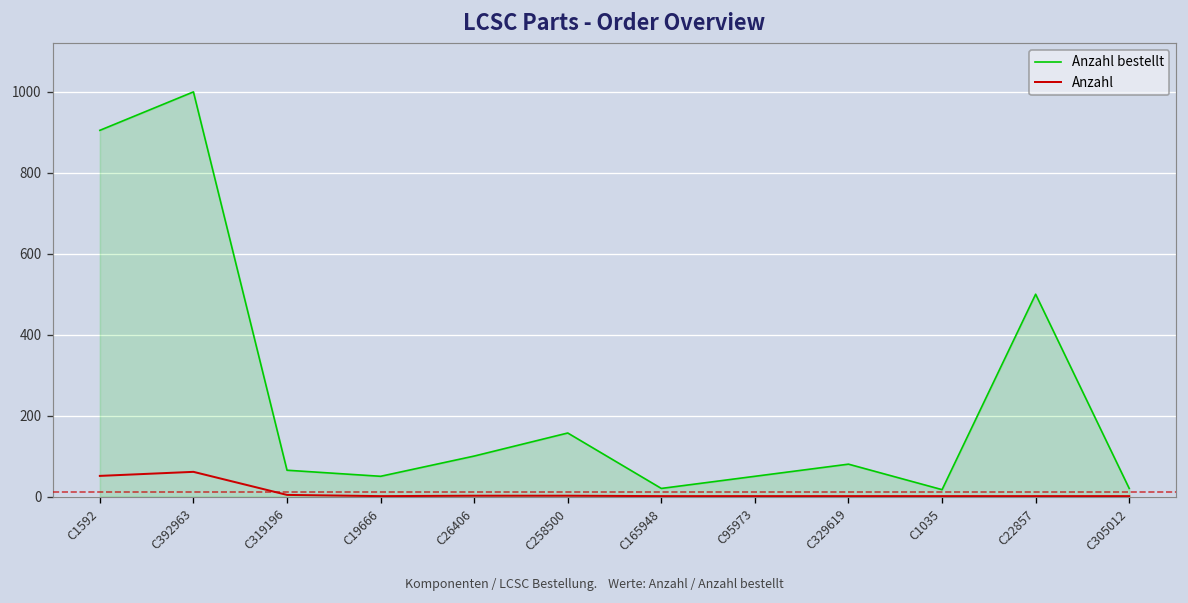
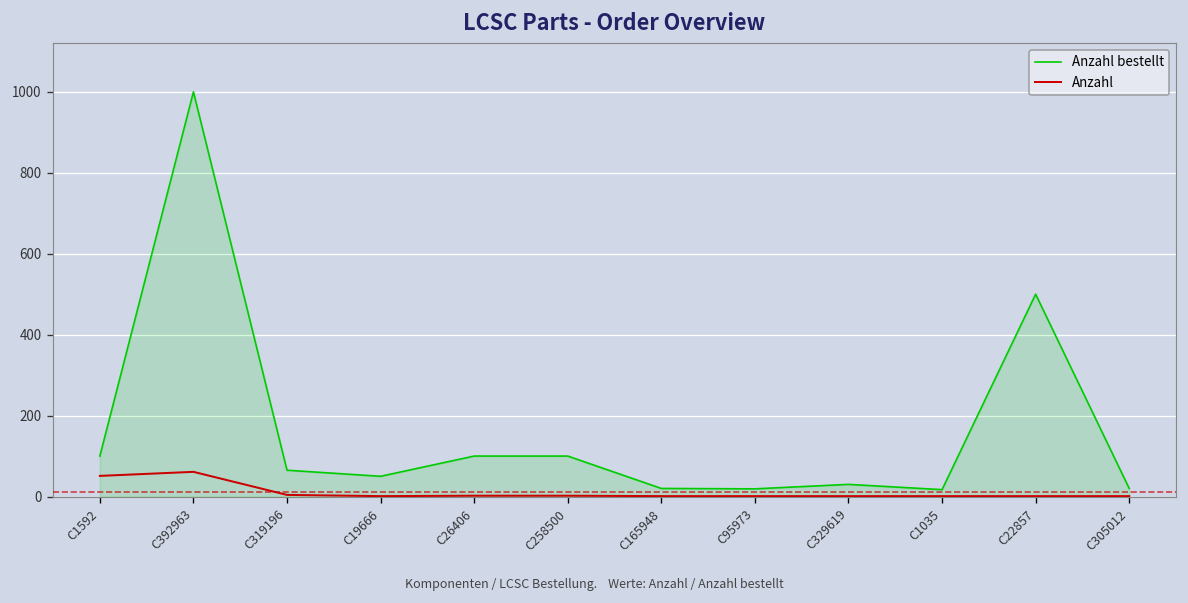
  {
    "Anzahl bestellt": {
-     "C1592": 910,
+     "C1592": 100,
      "C392963": 1000,
      "C319196": 70,
      "C19666": 50,
      "C26406": 100,
-     "C258500": 160,
+     "C258500": 100,
      "C165948": 20,
-     "C95973": 50,
-     "C329619": 80,
+     "C95973": 20,
+     "C329619": 30,
      "C1035": 20,
      "C22857": 500,
      "C305012": 20
    },
    "Anzahl": {
      "C1592": 50,
      "C392963": 60,
      "C319196": 0,
      "C19666": 0,
      "C26406": 0,
      "C258500": 0,
      "C165948": 0,
      "C95973": 0,
      "C329619": 0,
      "C1035": 0,
      "C22857": 0,
      "C305012": 0
    }
  }
